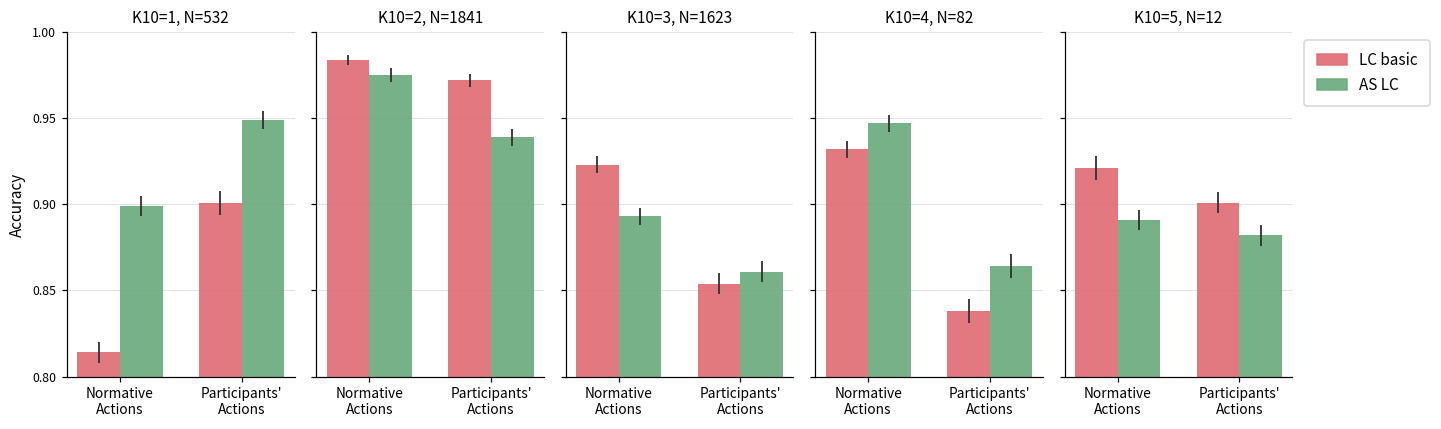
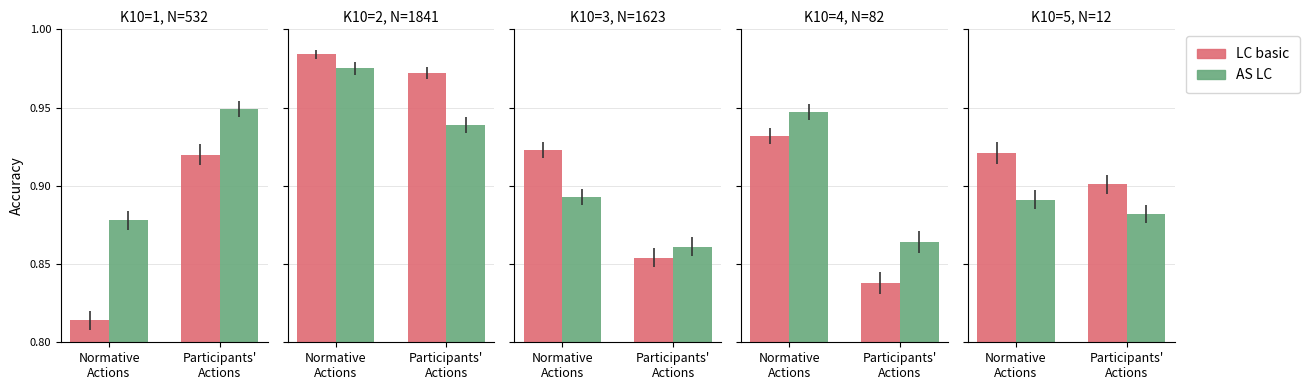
  {
    "K10=1, N=532": {
      "LC basic": {
        "Normative Actions": 0.814,
-       "Participants' Actions": 0.901
+       "Participants' Actions": 0.920
      },
      "AS LC": {
-       "Normative Actions": 0.899,
+       "Normative Actions": 0.878,
        "Participants' Actions": 0.949
      }
    }
  }
